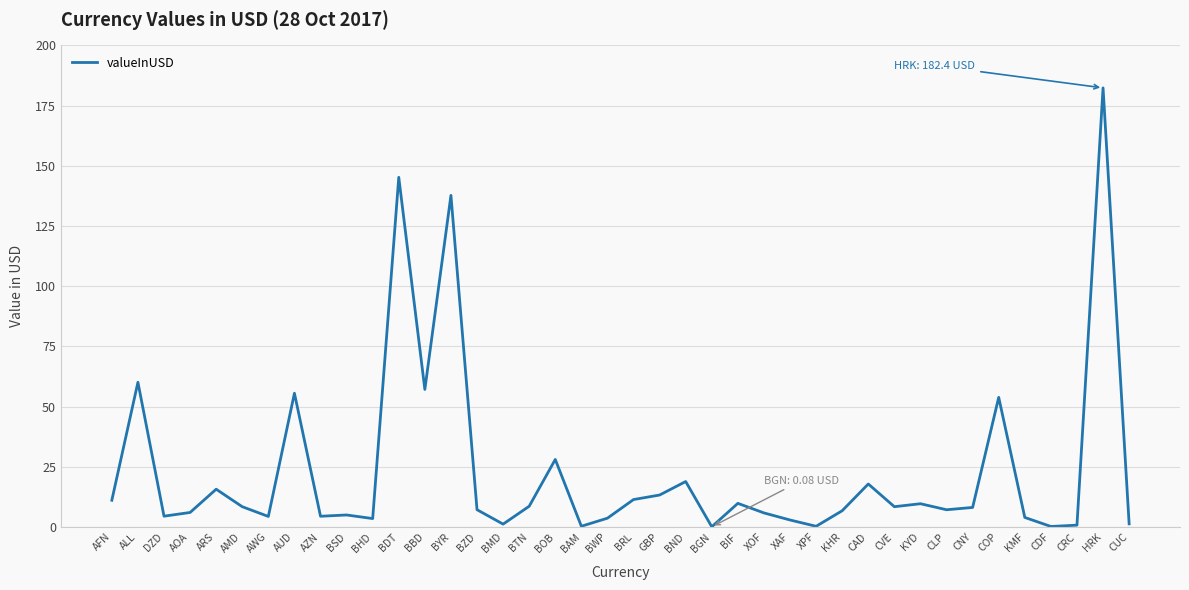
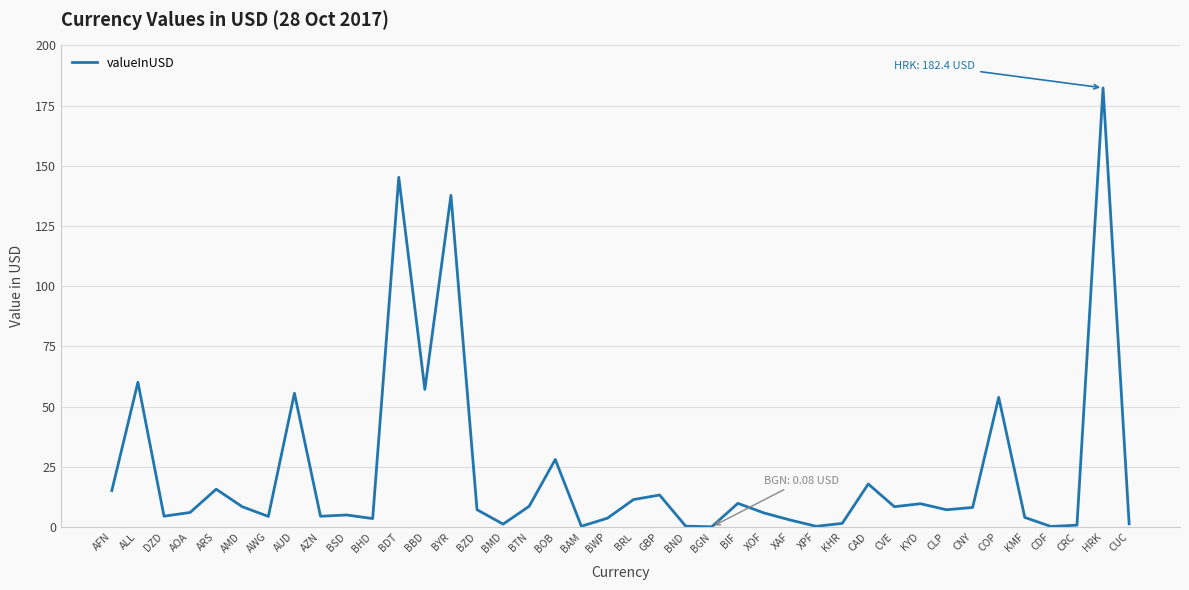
  {
-   "AFN": 11,
+   "AFN": 15,
    "ALL": 60,
    "DZD": 4,
    "AOA": 6,
    "ARS": 16,
    "AMD": 8,
    "AWG": 4,
    "AUD": 56,
    "AZN": 4,
    "BSD": 5,
    "BHD": 3,
    "BDT": 145,
    "BBD": 57,
    "BYR": 138,
    "BZD": 7,
    "BMD": 1,
    "BTN": 9,
    "BOB": 28,
    "BAM": 0,
    "BWP": 4,
    "BRL": 11,
    "GBP": 13,
-   "BND": 19,
+   "BND": 0,
    "BGN": 0,
    "XPF": 0,
-   "KHR": 7,
+   "KHR": 1,
    "CAD": 18,
    "CVE": 8,
    "KYD": 10,
    "CLP": 7,
    "CNY": 8,
    "COP": 54,
    "KMF": 4,
    "CDF": 0,
    "CRC": 1,
    "CUC": 1
  }
